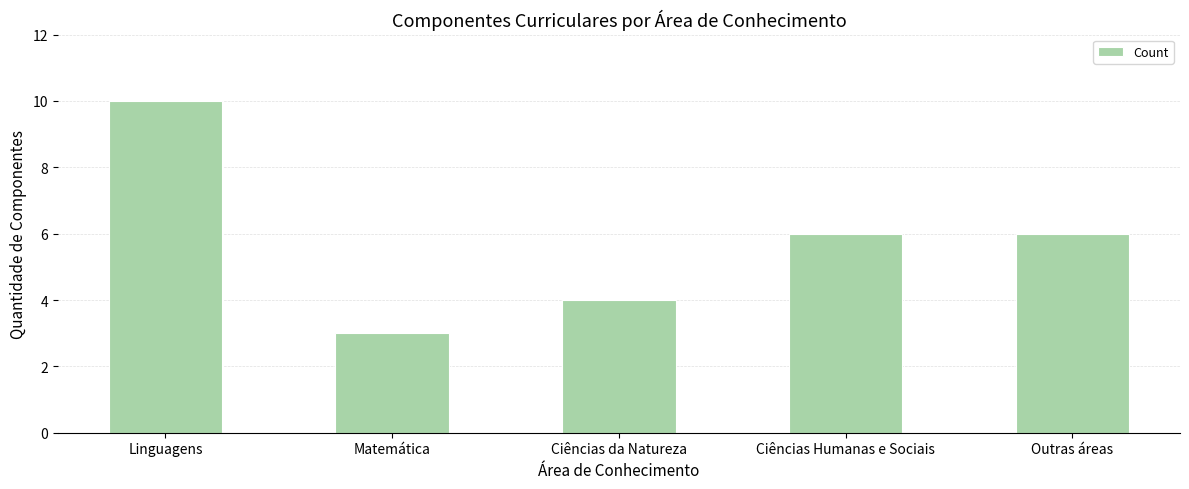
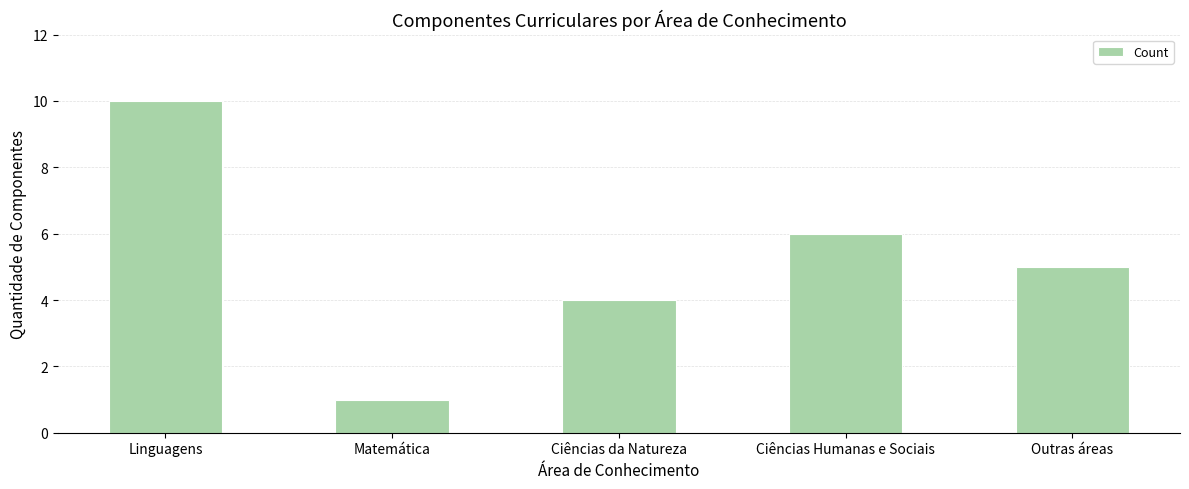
  {
    "Linguagens": 10,
-   "Matemática": 3,
+   "Matemática": 1,
    "Ciências da Natureza": 4,
    "Ciências Humanas e Sociais": 6,
-   "Outras áreas": 6
+   "Outras áreas": 5
  }
